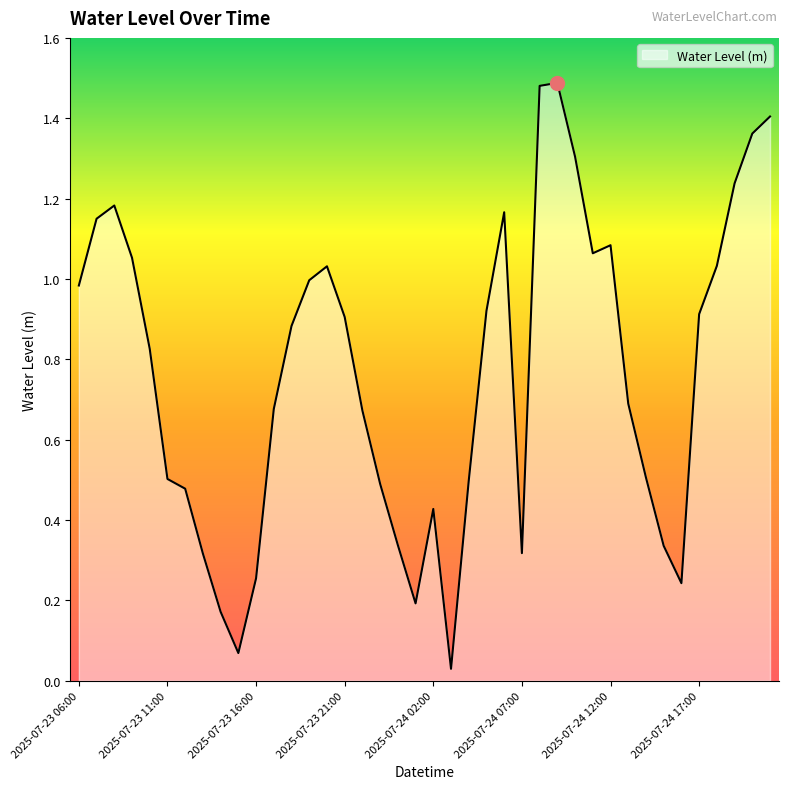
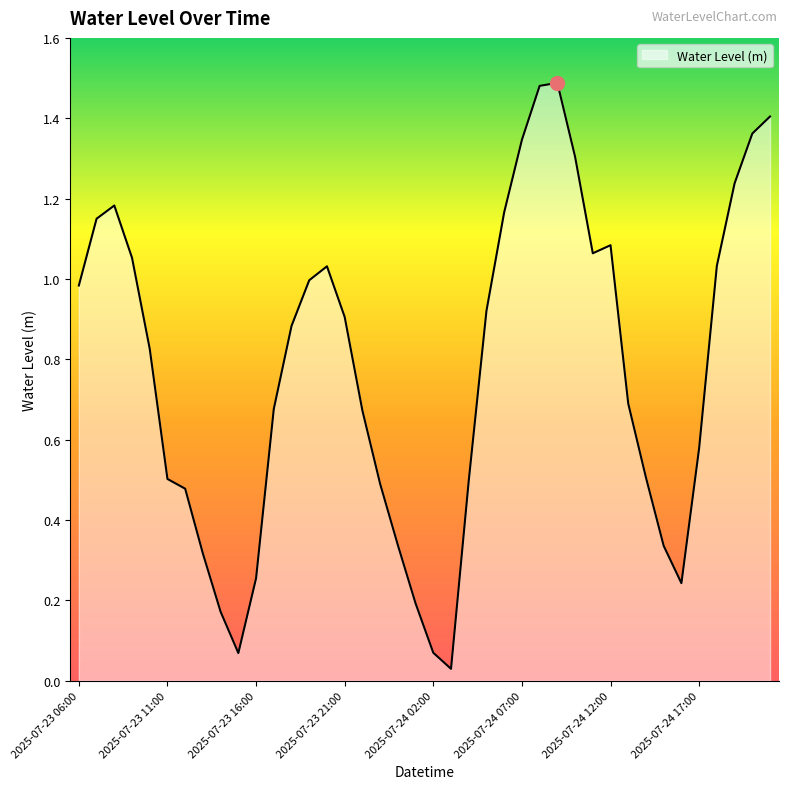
  {
    "Water Level (m)": {
      "2025-07-23 06:00": 0.98,
      "2025-07-23 11:00": 0.50,
      "2025-07-23 16:00": 0.26,
      "2025-07-23 21:00": 0.91,
-     "2025-07-24 02:00": 0.43,
-     "2025-07-24 07:00": 0.32,
+     "2025-07-24 02:00": 0.07,
+     "2025-07-24 07:00": 1.35,
      "2025-07-24 12:00": 1.08,
-     "2025-07-24 17:00": 0.91
+     "2025-07-24 17:00": 0.58
    }
  }
